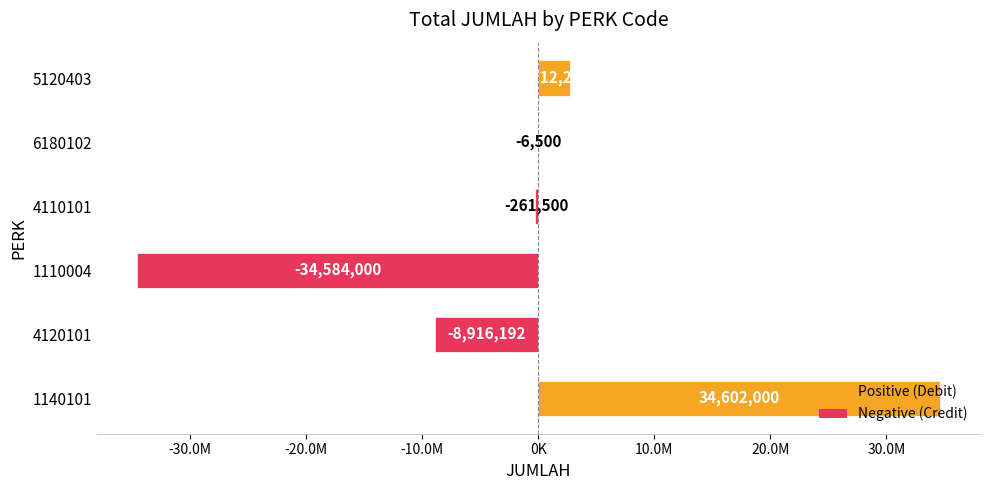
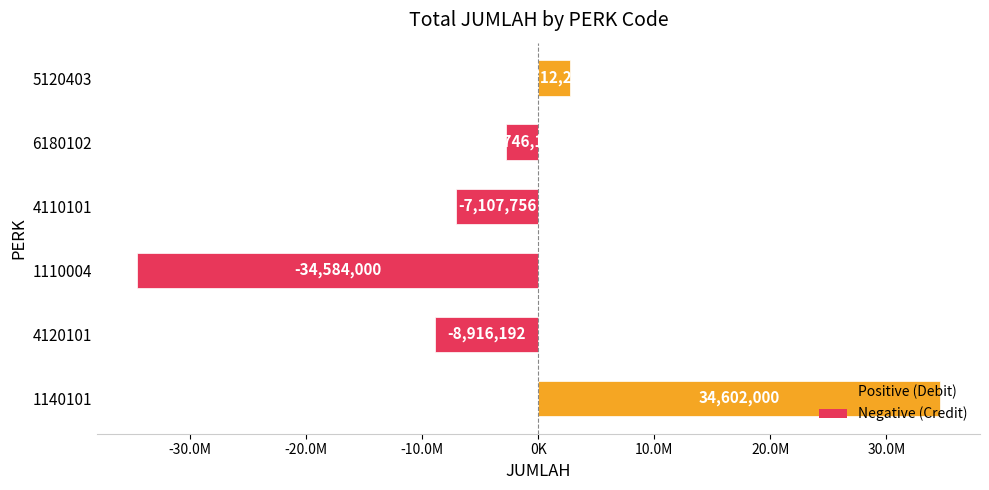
  {
-   "6180102": "0",
-   "4110101": "-261,500",
+   "6180102": "-2700000",
+   "4110101": "-7,107,756",
    "1110004": "-34,584,000",
    "4120101": "-8,916,192",
    "1140101": "34,602,000"
  }
